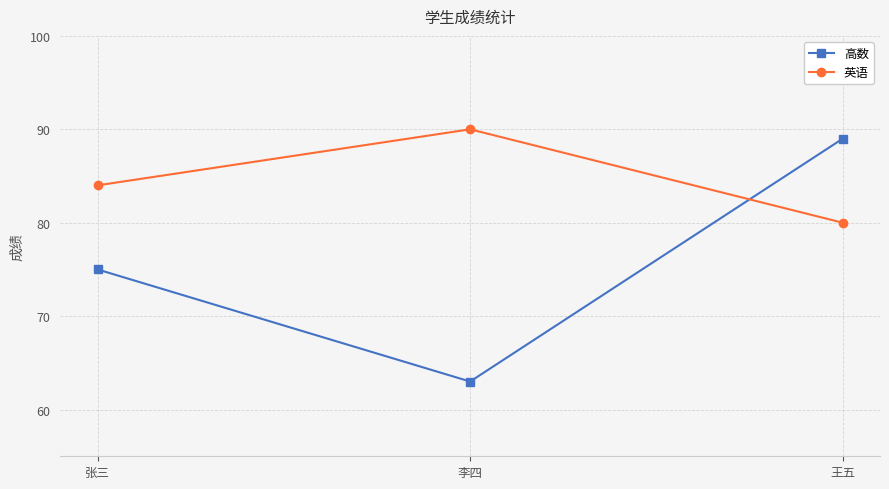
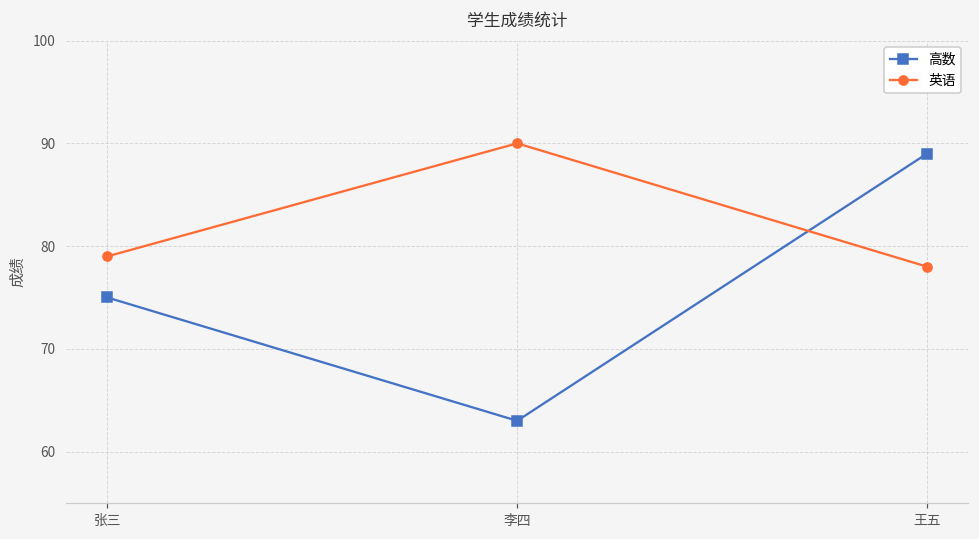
  {
    "高数": {
      "张三": 75,
      "李四": 63,
      "王五": 89
    },
    "英语": {
-     "张三": 84,
+     "张三": 79,
      "李四": 90,
-     "王五": 80
+     "王五": 78
    }
  }
